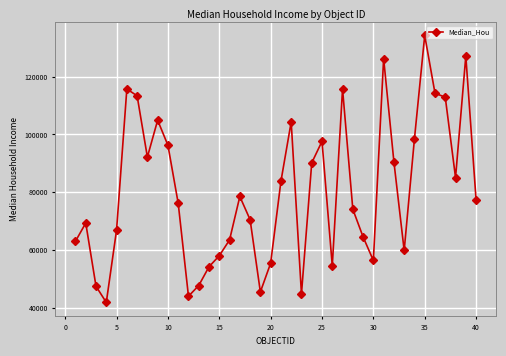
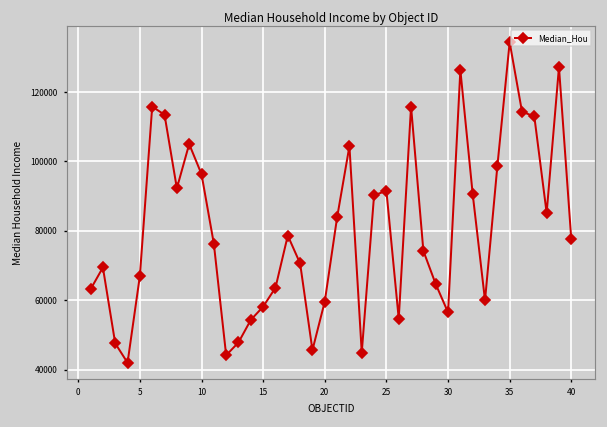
  {
    "5": 67000,
    "10": 96000,
    "15": 58000,
-   "20": 56000,
-   "25": 98000,
+   "20": 60000,
+   "25": 91000,
    "30": 56000,
    "35": 134000,
    "40": 77000
  }
